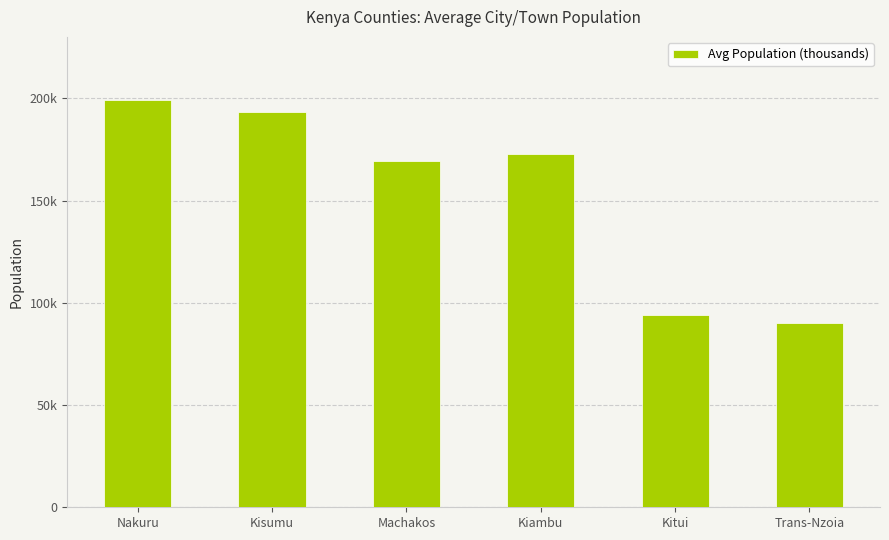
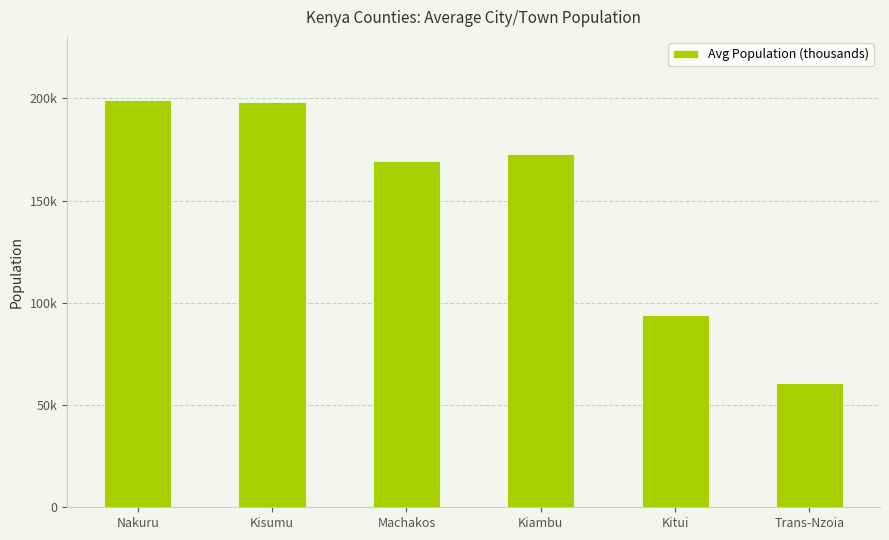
  {
    "Nakuru": 199000,
-   "Kisumu": 193000,
+   "Kisumu": 198000,
    "Machakos": 169000,
    "Kiambu": 173000,
    "Kitui": 94000,
-   "Trans-Nzoia": 90000
+   "Trans-Nzoia": 61000
  }
